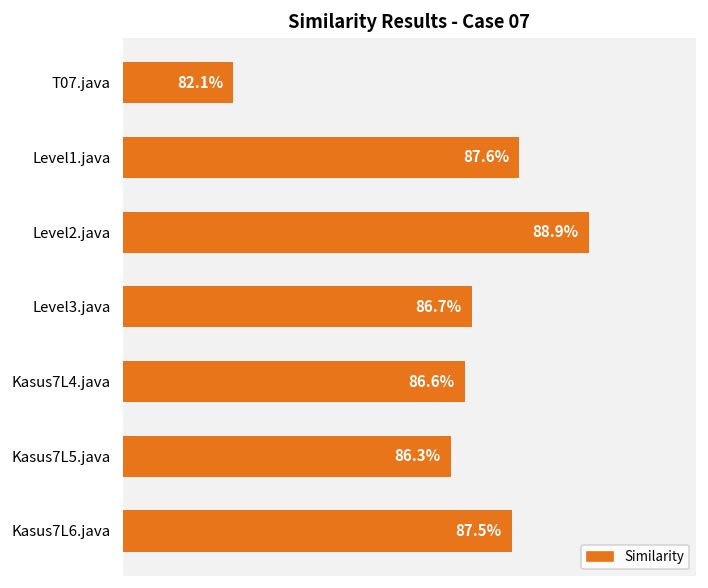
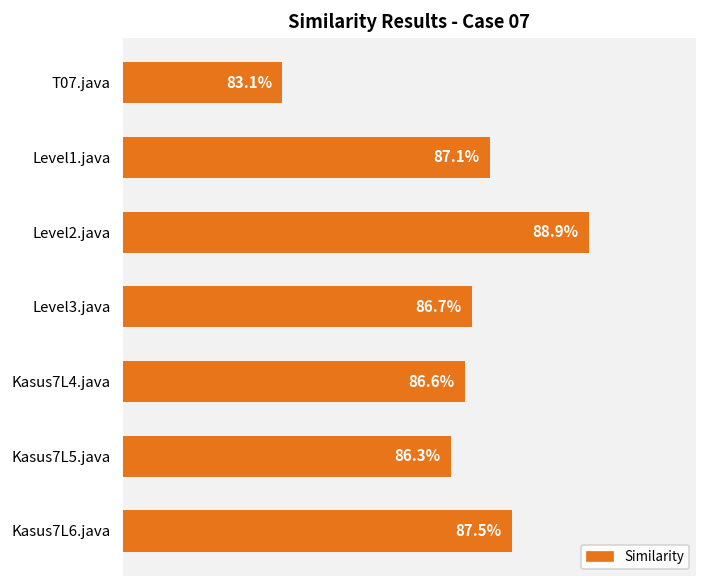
  {
-   "T07.java": "82.1%",
-   "Level1.java": "87.6%",
+   "T07.java": "83.1%",
+   "Level1.java": "87.1%",
    "Level2.java": "88.9%",
    "Level3.java": "86.7%",
    "Kasus7L4.java": "86.6%",
    "Kasus7L5.java": "86.3%",
    "Kasus7L6.java": "87.5%"
  }
